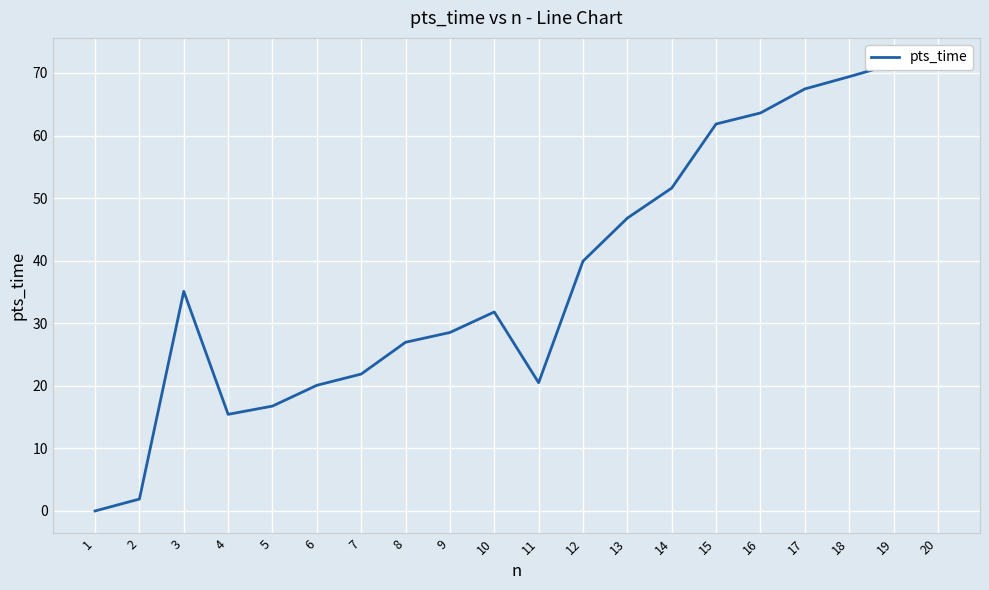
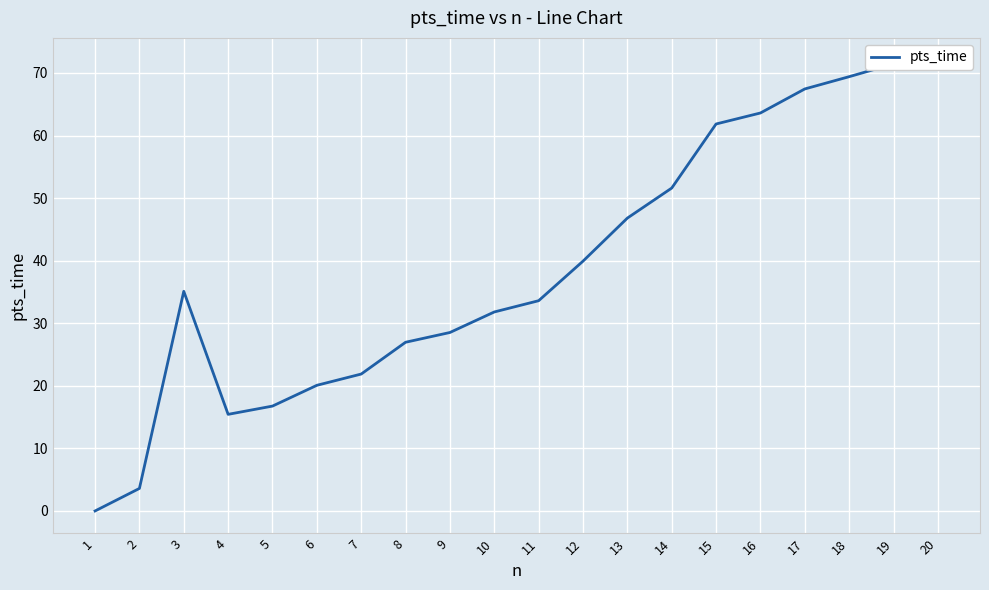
  {
    "1": 0,
-   "2": 2,
+   "2": 4,
    "3": 35,
    "4": 15,
    "5": 17,
    "6": 20,
    "7": 22,
    "8": 27,
    "9": 29,
    "10": 32,
-   "11": 21,
+   "11": 34,
    "12": 40,
    "13": 47,
    "14": 52,
    "15": 62,
    "16": 64,
    "17": 67,
    "18": 69
  }
